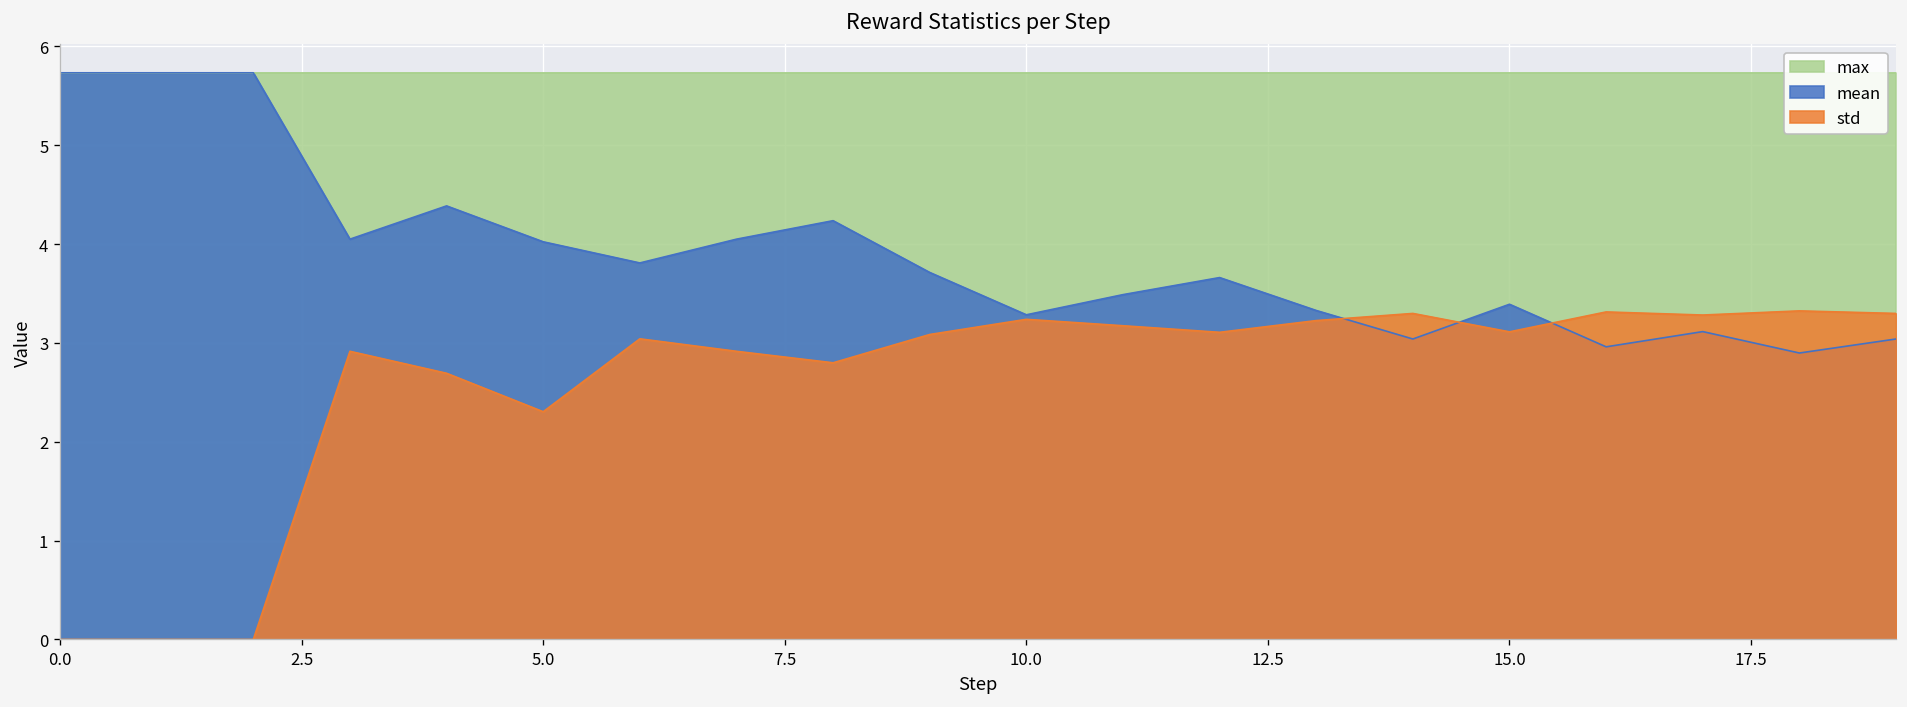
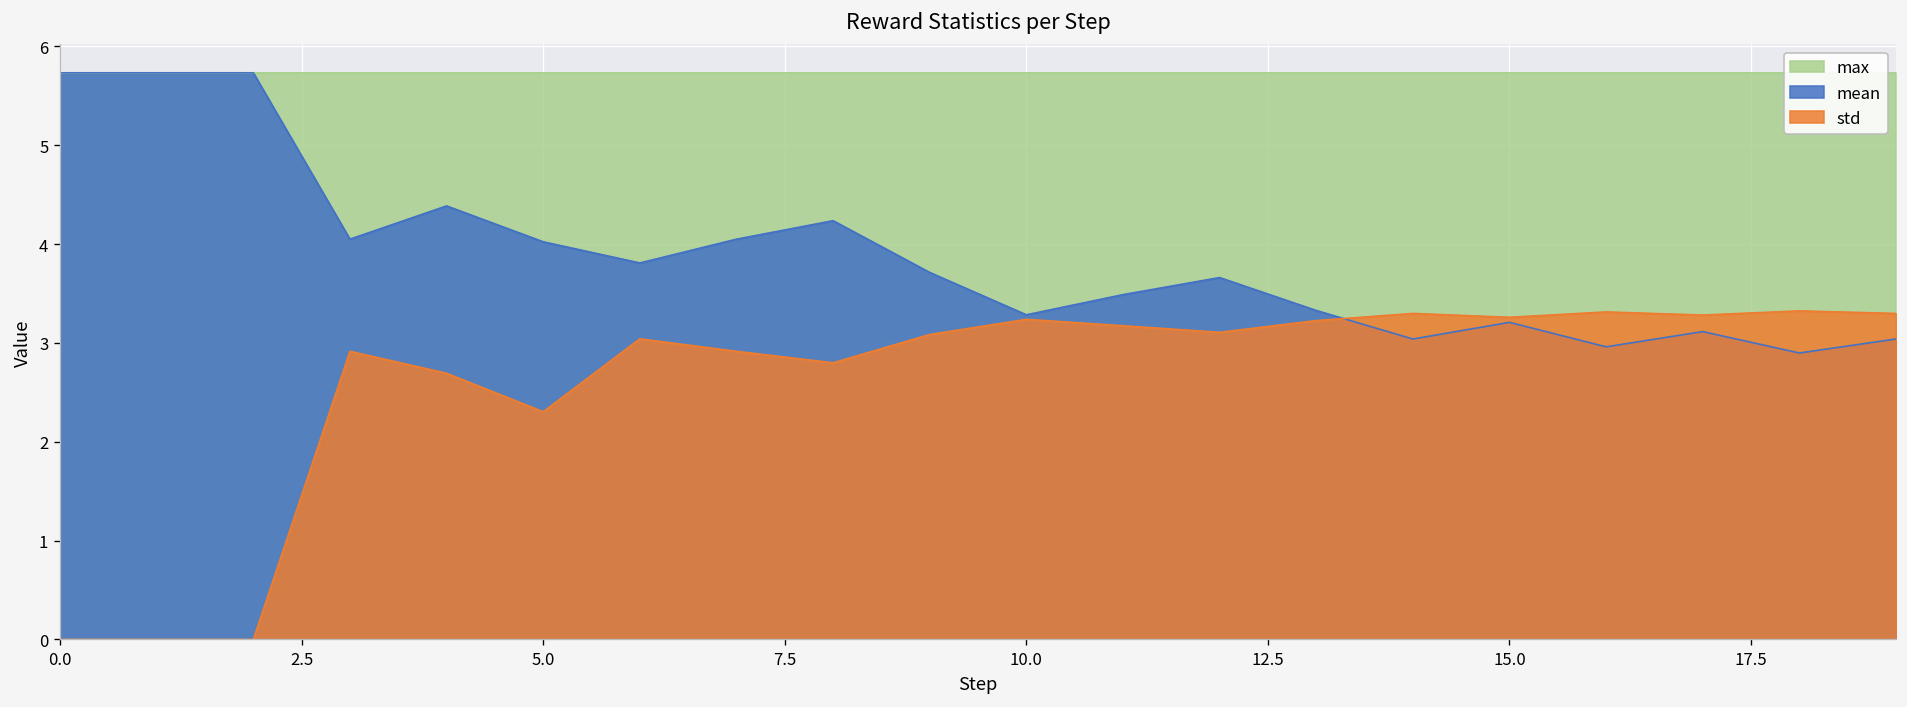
  {
    "max": {
      "5.0": 5.7,
      "10.0": 5.7,
      "15.0": 5.7
    },
    "mean": {
      "5.0": 4.0,
      "10.0": 3.3,
-     "15.0": 3.4
+     "15.0": 3.2
    },
    "std": {
      "0.0": 0.0,
      "5.0": 2.3,
      "10.0": 3.2,
-     "15.0": 3.1
+     "15.0": 3.3
    }
  }
